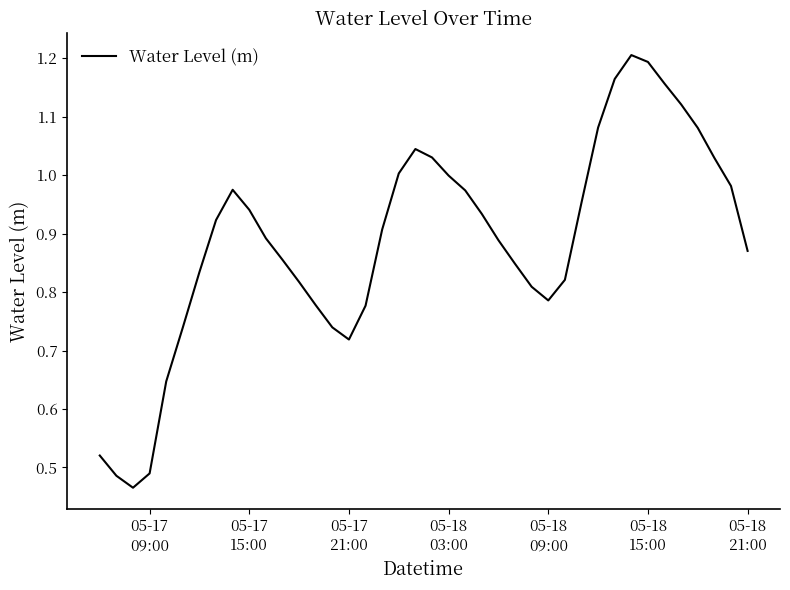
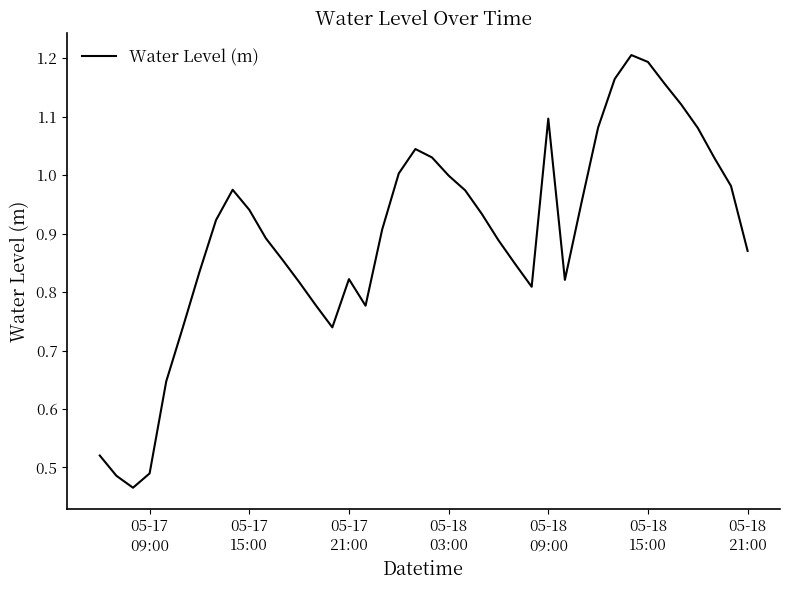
  {
    "05-17 09:00": 0.49,
    "05-17 15:00": 0.94,
-   "05-17 21:00": 0.72,
+   "05-17 21:00": 0.82,
    "05-18 03:00": 1.00,
-   "05-18 09:00": 0.79,
+   "05-18 09:00": 1.10,
    "05-18 15:00": 1.19,
    "05-18 21:00": 0.87
  }
